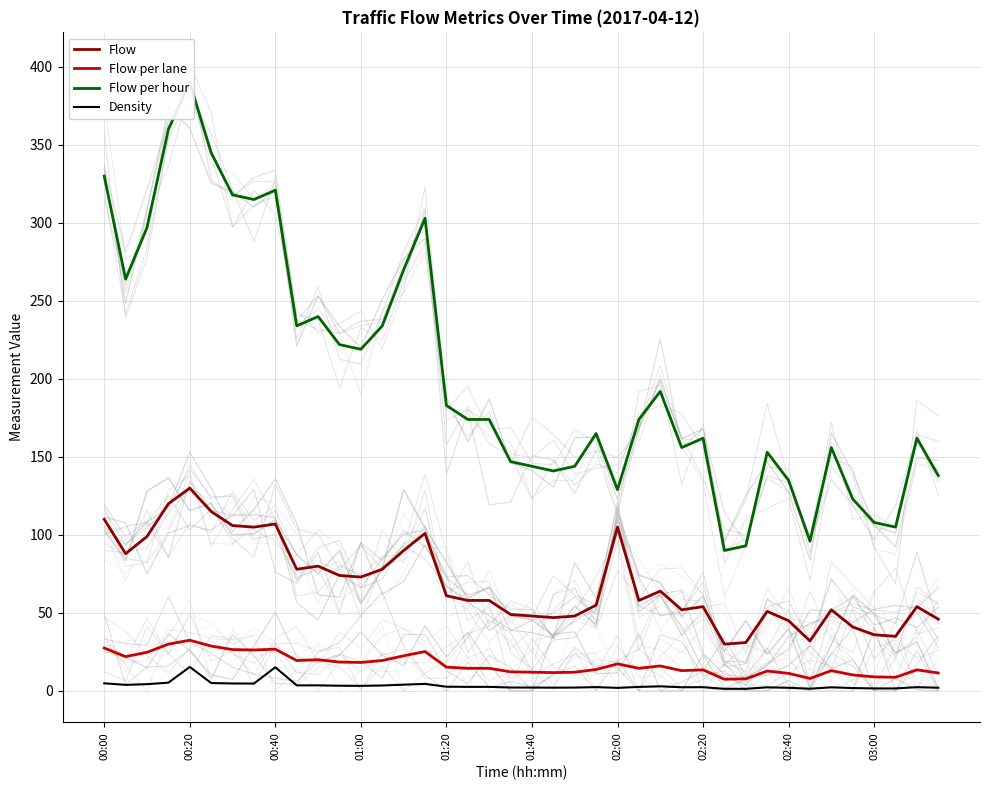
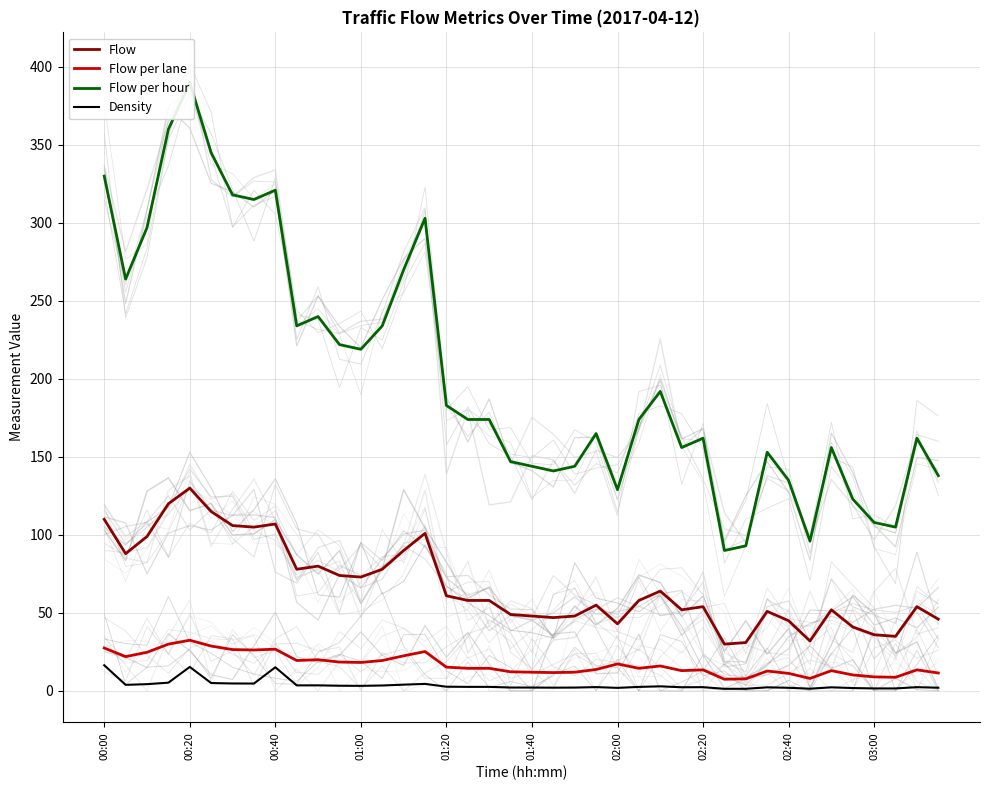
  {
    "Flow": {
-     "02:00": 105
+     "02:00": 43
    },
    "Flow per lane": {
      "01:20": 15,
      "03:00": 9
    },
    "Flow per hour": {
      "00:00": 330,
      "01:40": 144,
      "02:00": 129,
      "02:20": 162
    },
    "Density": {
-     "00:00": 5,
+     "00:00": 16,
      "00:20": 15,
      "00:40": 15,
      "01:00": 3,
      "01:20": 3,
      "02:40": 2
    }
  }
